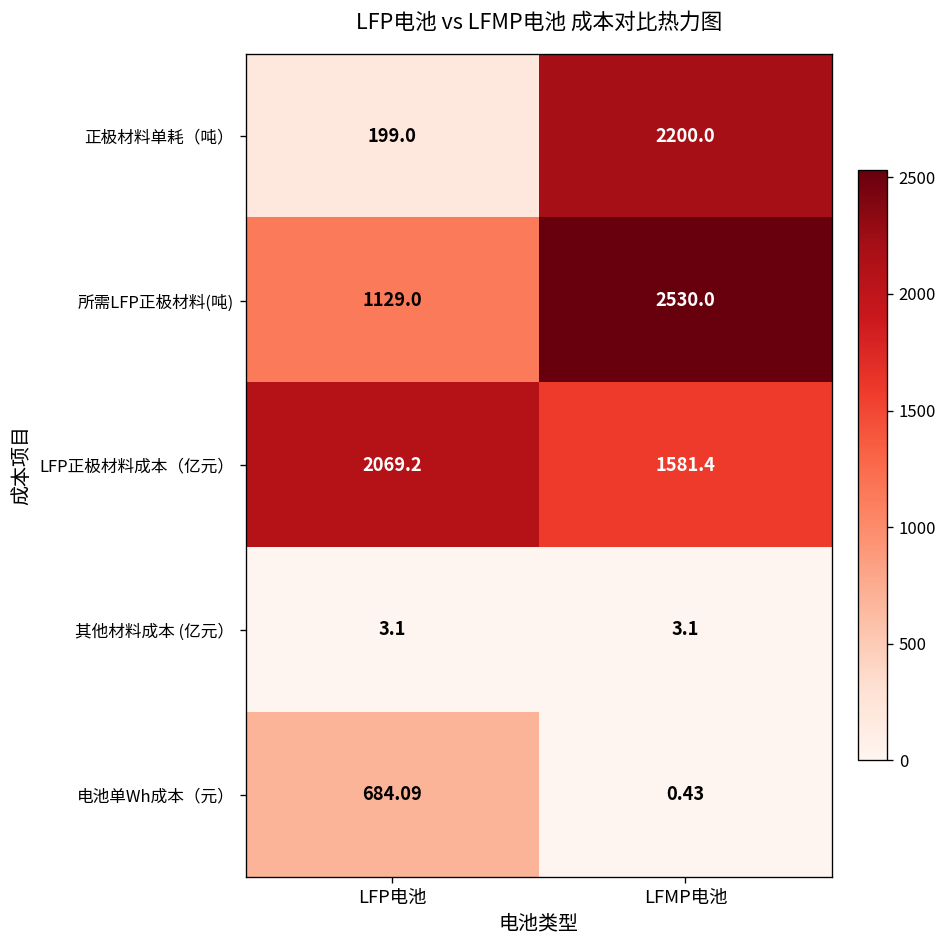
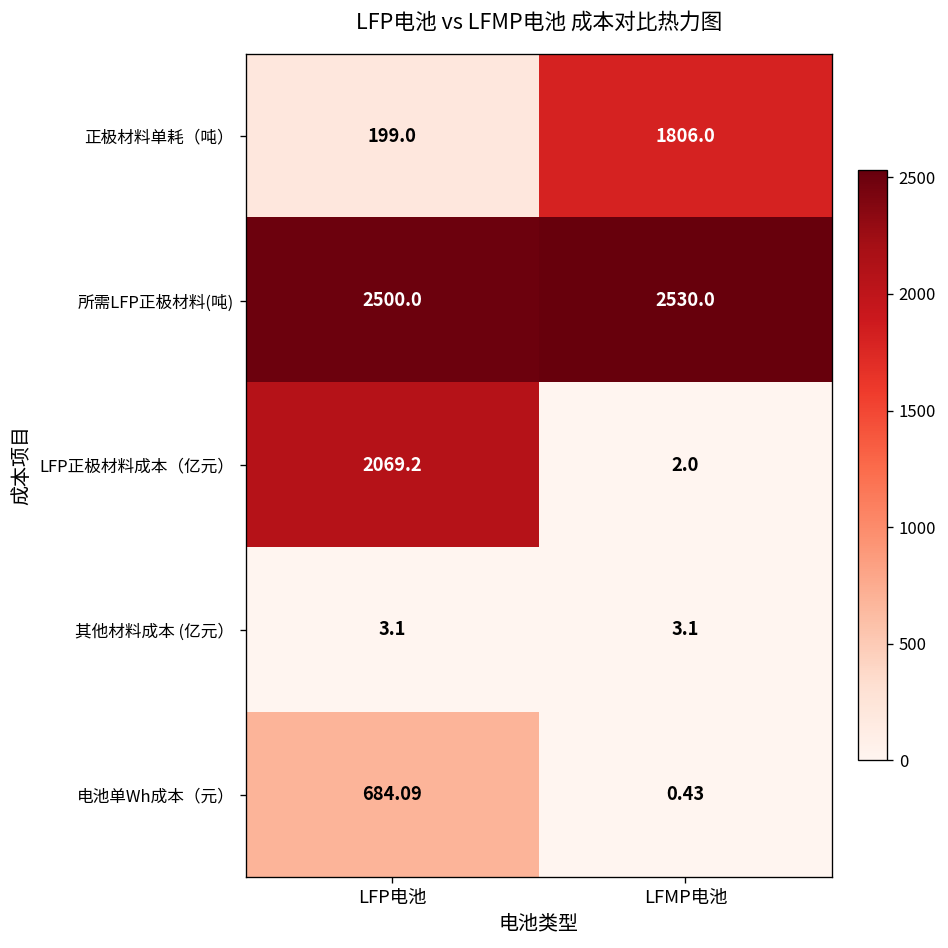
  {
    "正极材料单耗（吨）": {
      "LFP电池": 199.0,
-     "LFMP电池": 2200.0
+     "LFMP电池": 1806.0
    },
    "所需LFP正极材料(吨)": {
-     "LFP电池": 1129.0,
+     "LFP电池": 2500.0,
      "LFMP电池": 2530.0
    },
    "LFP正极材料成本（亿元）": {
      "LFP电池": 2069.2,
-     "LFMP电池": 1581.4
+     "LFMP电池": 2.0
    },
    "其他材料成本 (亿元）": {
      "LFP电池": 3.1,
      "LFMP电池": 3.1
    },
    "电池单Wh成本（元）": {
      "LFP电池": 684.09,
      "LFMP电池": 0.43
    }
  }
